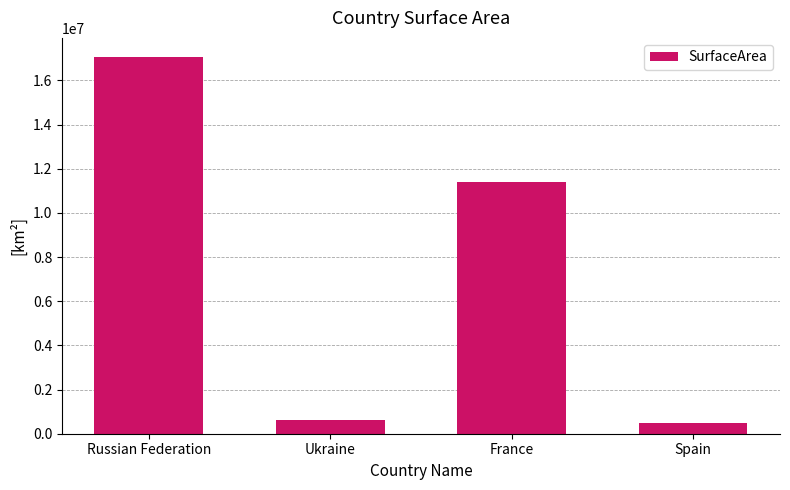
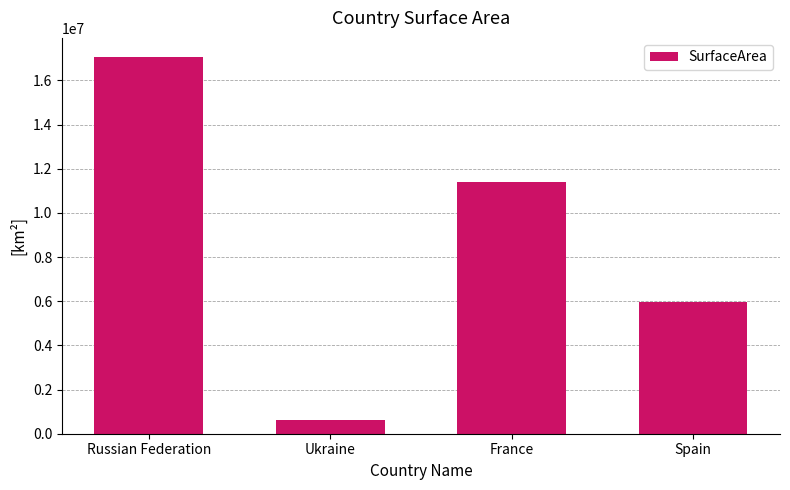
  {
    "Russian Federation": 17100000,
    "Ukraine": 600000,
    "France": 11400000,
-   "Spain": 500000
+   "Spain": 6000000
  }
